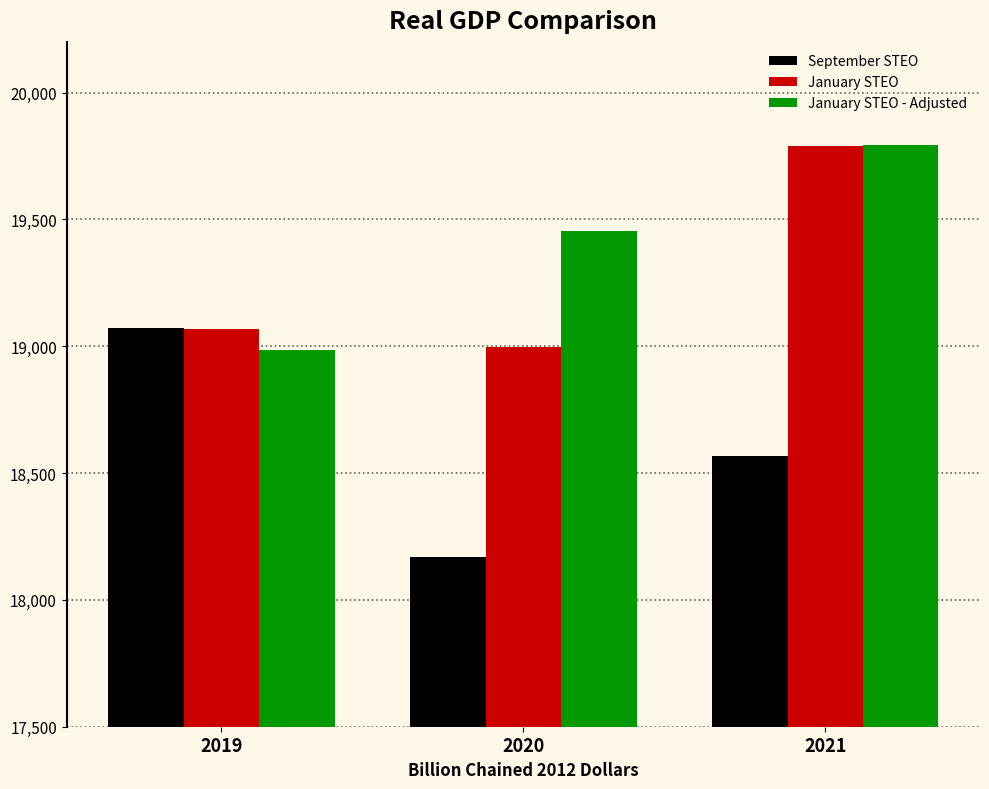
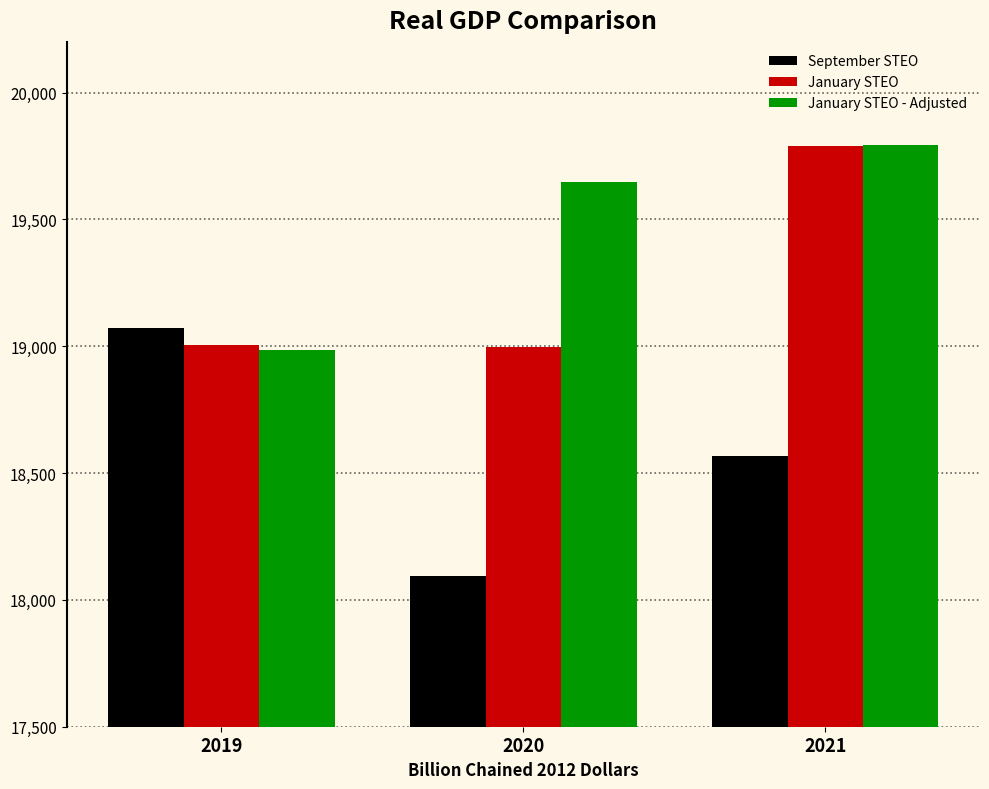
  {
    "September STEO": {
      "2019": "19,070",
-     "2020": "18,170",
+     "2020": "18,100",
      "2021": "18,570"
    },
    "January STEO": {
-     "2019": "19,070",
+     "2019": "19,010",
      "2020": "19,000",
      "2021": "19,790"
    },
    "January STEO - Adjusted": {
      "2019": "18,990",
-     "2020": "19,450",
+     "2020": "19,650",
      "2021": "19,800"
    }
  }
